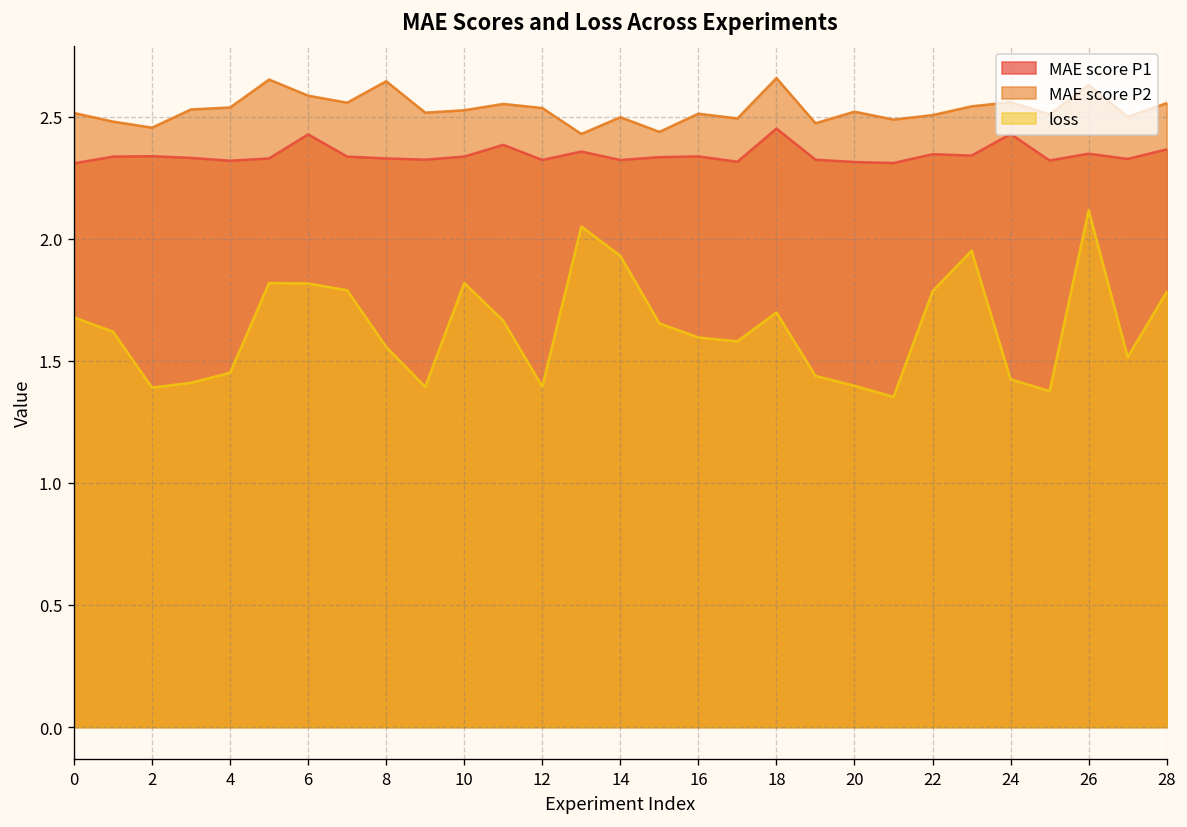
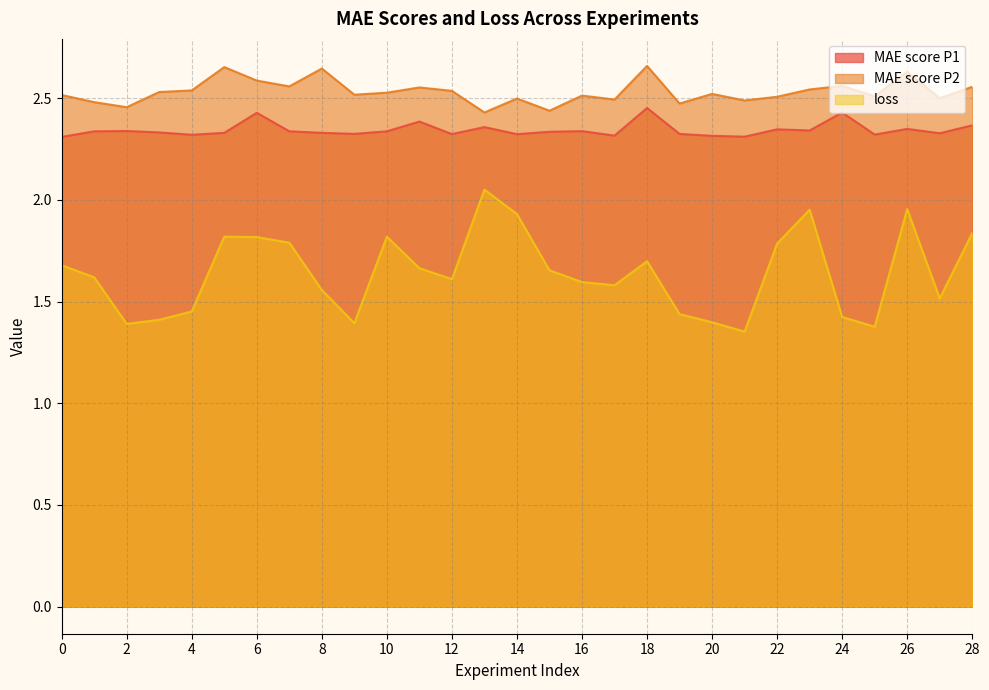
  {
    "loss": {
      "0": 1.68,
      "2": 1.39,
      "4": 1.45,
      "6": 1.82,
      "8": 1.56,
      "10": 1.82,
-     "12": 1.39,
+     "12": 1.61,
      "14": 1.93,
      "16": 1.60,
      "18": 1.70,
      "20": 1.40,
      "22": 1.79,
      "24": 1.42,
-     "26": 2.12,
-     "28": 1.78
+     "26": 1.95,
+     "28": 1.84
    }
  }
